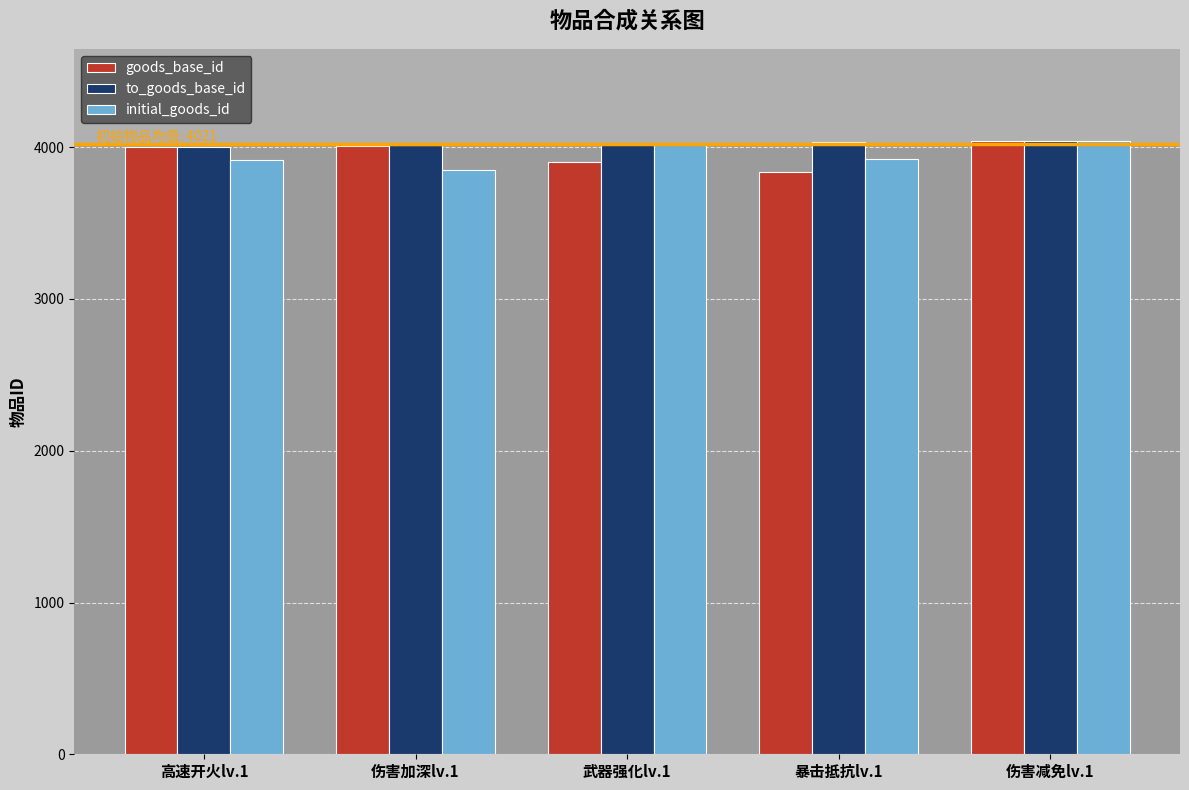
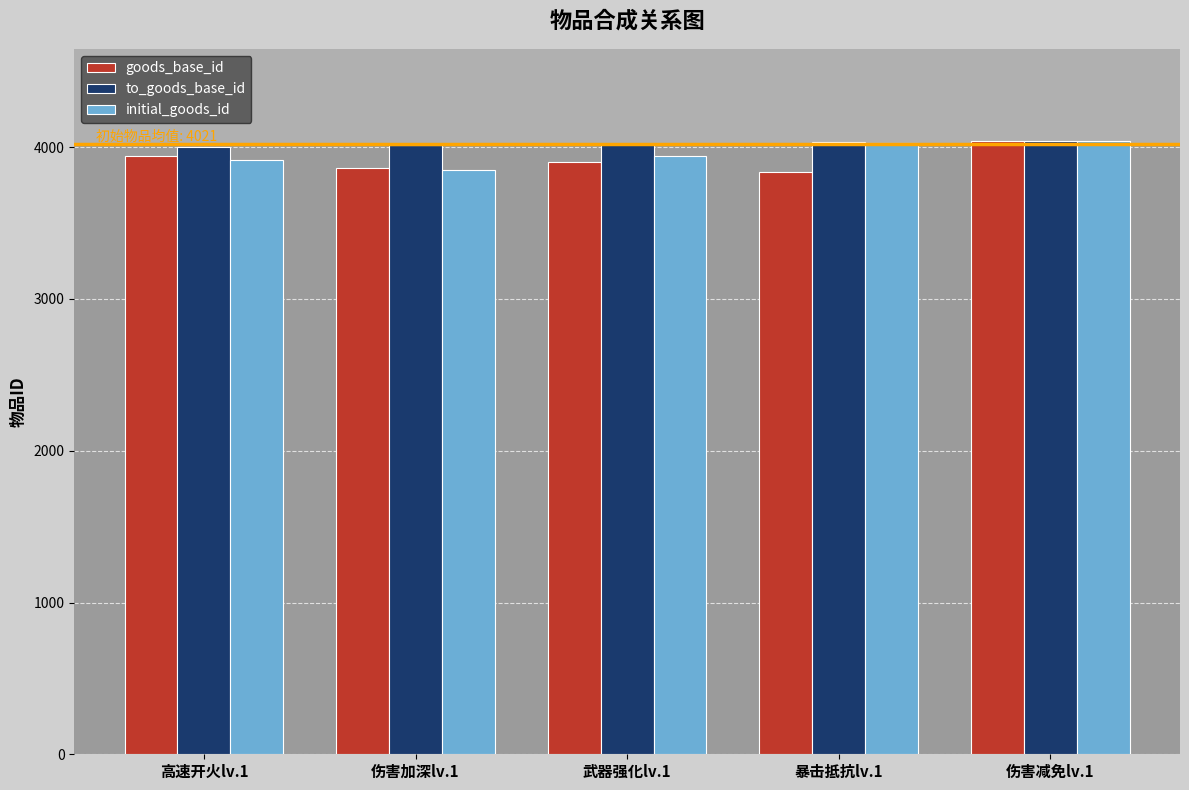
  {
    "goods_base_id": {
-     "高速开火lv.1": 4000,
-     "伤害加深lv.1": 4010,
+     "高速开火lv.1": 3940,
+     "伤害加深lv.1": 3860,
      "武器强化lv.1": 3900,
      "暴击抵抗lv.1": 3840,
      "伤害减免lv.1": 4040
    },
    "to_goods_base_id": {
      "伤害加深lv.1": 4010,
      "武器强化lv.1": 4020,
      "暴击抵抗lv.1": 4030,
      "伤害减免lv.1": 4040
    },
    "initial_goods_id": {
      "高速开火lv.1": 3920,
      "伤害加深lv.1": 3850,
-     "武器强化lv.1": 4020,
-     "暴击抵抗lv.1": 3920,
+     "武器强化lv.1": 3940,
+     "暴击抵抗lv.1": 4030,
      "伤害减免lv.1": 4040
    }
  }
